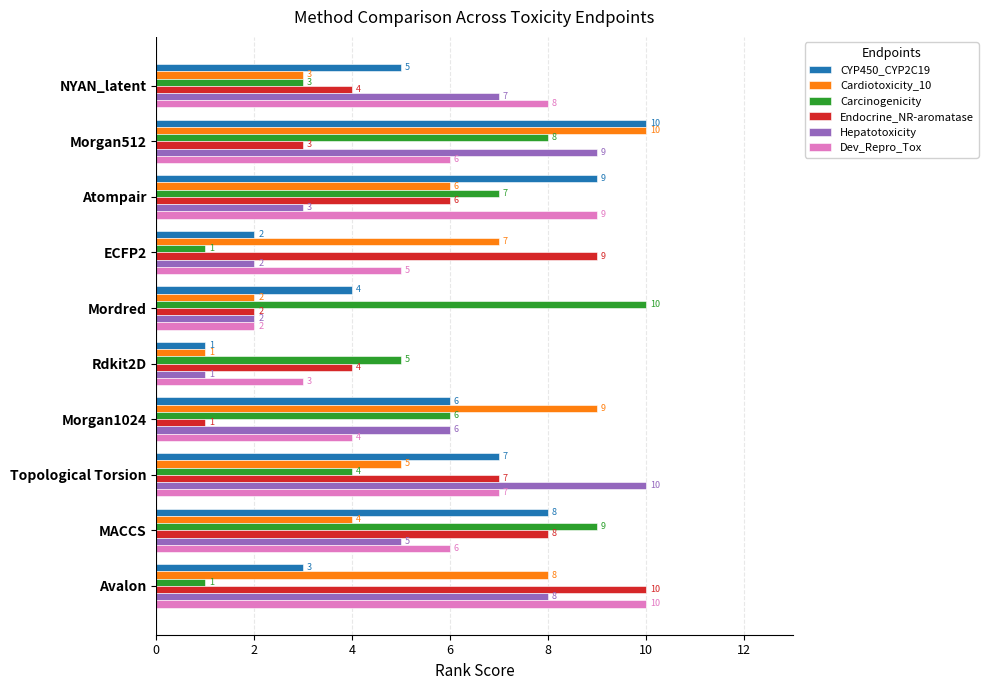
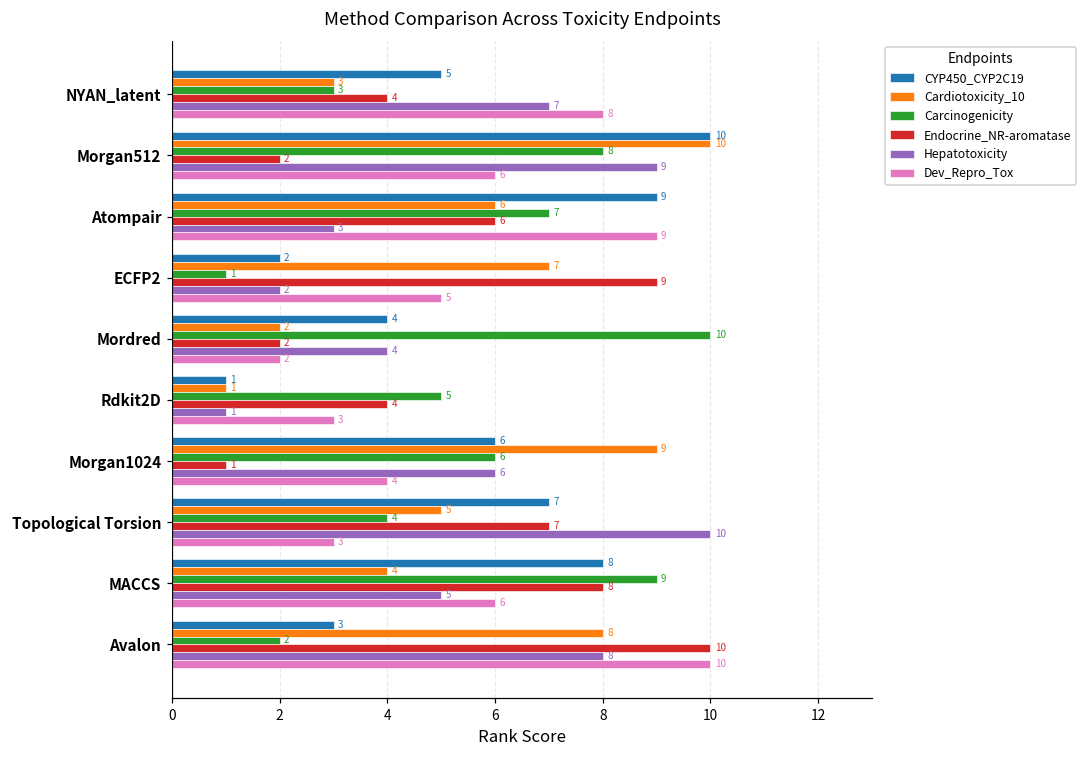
  {
    "CYP450_CYP2C19": {
      "NYAN_latent": 5,
      "Atompair": 9,
      "ECFP2": 2,
      "Mordred": 4,
      "Morgan1024": 6,
      "Topological Torsion": 7,
      "MACCS": 8,
      "Avalon": 3
    },
    "Cardiotoxicity_10": {
      "Atompair": 6,
      "ECFP2": 7,
      "Mordred": 2,
      "Morgan1024": 9,
      "Topological Torsion": 5,
      "MACCS": 4,
      "Avalon": 8
    },
    "Carcinogenicity": {
      "Morgan512": 8,
      "Atompair": 7,
      "ECFP2": 1,
      "Mordred": 10,
      "Rdkit2D": 5,
      "Morgan1024": 6,
      "Topological Torsion": 4,
      "MACCS": 9,
-     "Avalon": 1
+     "Avalon": 2
    },
    "Endocrine_NR-aromatase": {
      "NYAN_latent": 4,
-     "Morgan512": 3,
+     "Morgan512": 2,
      "Atompair": 6,
      "ECFP2": 9,
      "Rdkit2D": 4,
      "Morgan1024": 1,
      "Topological Torsion": 7,
      "MACCS": 8,
      "Avalon": 10
    },
    "Hepatotoxicity": {
      "NYAN_latent": 7,
      "Morgan512": 9,
      "Atompair": 3,
      "ECFP2": 2,
-     "Mordred": 2,
+     "Mordred": 4,
      "Rdkit2D": 1,
      "Morgan1024": 6,
      "Topological Torsion": 10,
      "MACCS": 5,
      "Avalon": 8
    },
    "Dev_Repro_Tox": {
      "NYAN_latent": 8,
      "Morgan512": 6,
      "Atompair": 9,
      "ECFP2": 5,
      "Rdkit2D": 3,
      "Morgan1024": 4,
-     "Topological Torsion": 7,
+     "Topological Torsion": 3,
      "MACCS": 6,
      "Avalon": 10
    }
  }
